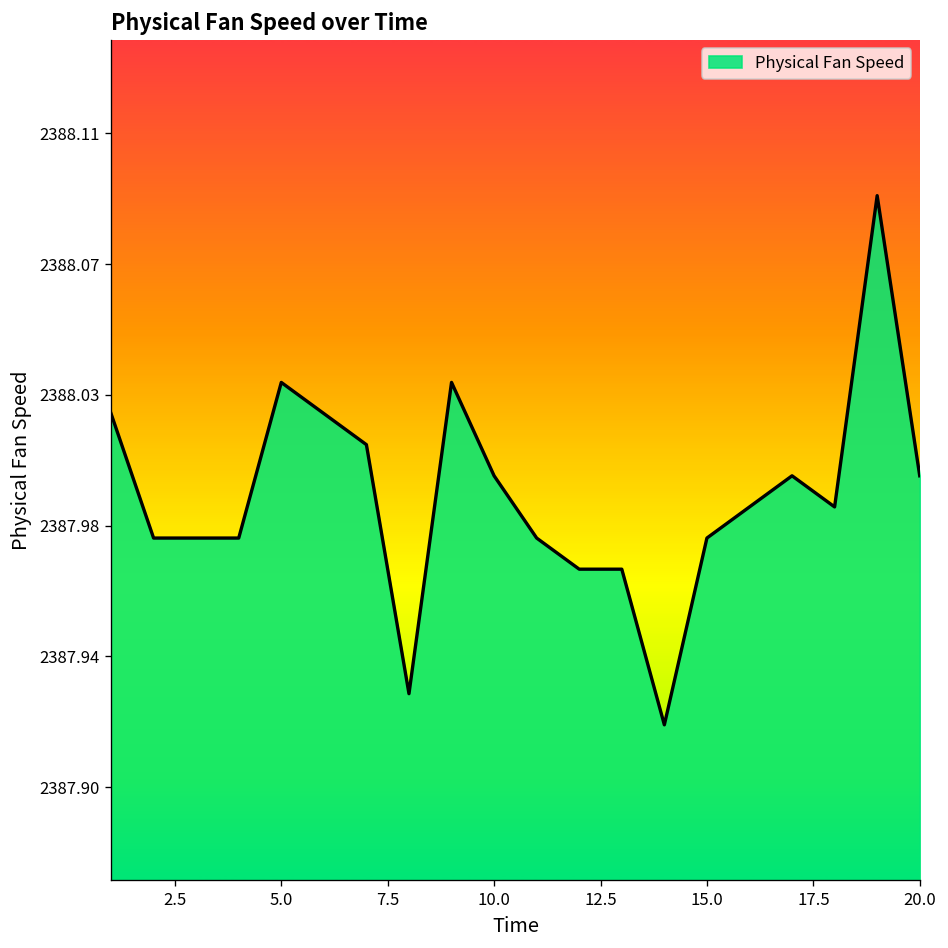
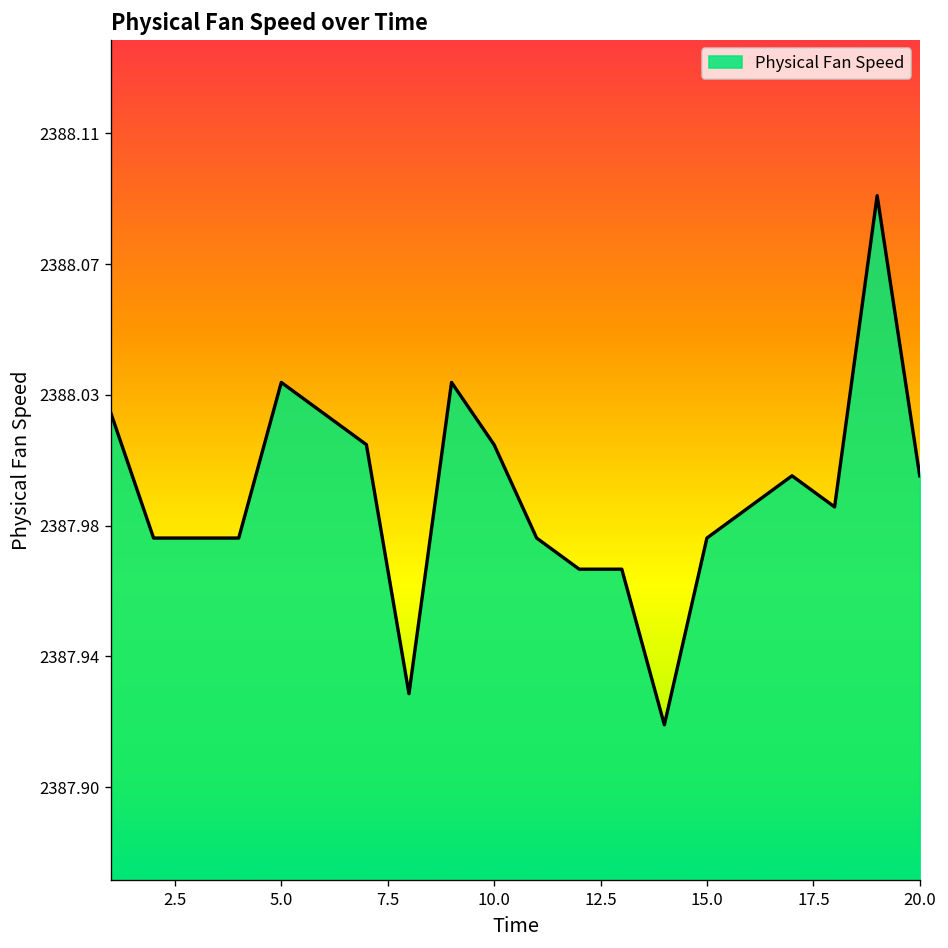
  {
    "5.0": 2388.03,
-   "10.0": 2388.00,
+   "10.0": 2388.01,
    "15.0": 2387.98,
    "20.0": 2388.00
  }
